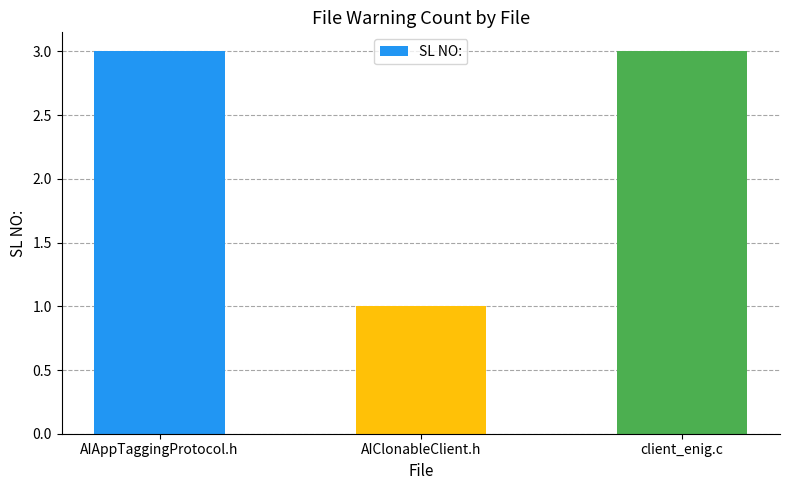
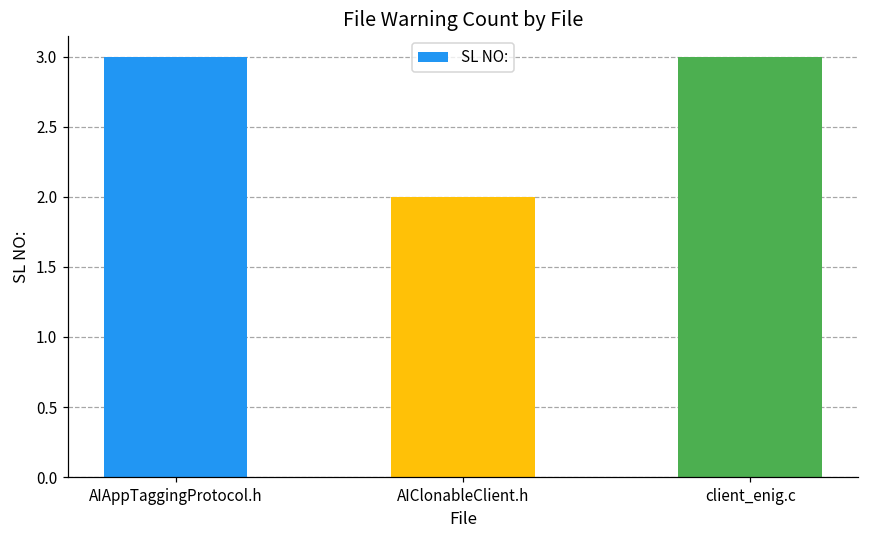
  {
    "AIAppTaggingProtocol.h": 3,
-   "AIClonableClient.h": 1,
+   "AIClonableClient.h": 2,
    "client_enig.c": 3
  }
